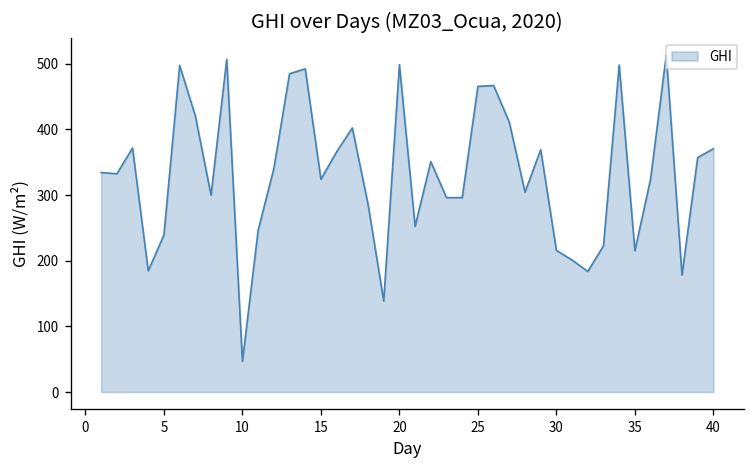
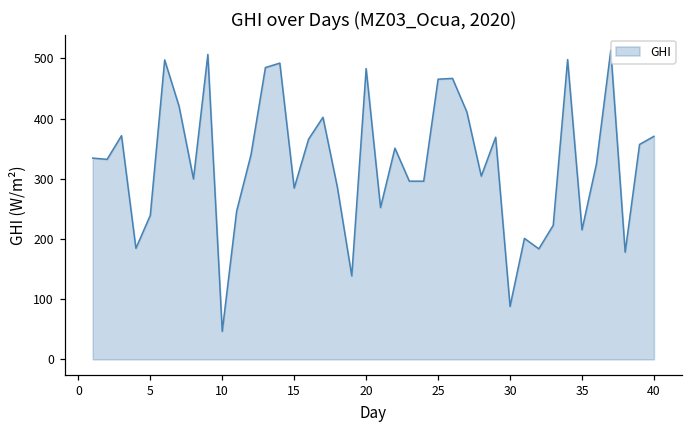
  {
    "5": 240,
    "10": 50,
-   "15": 320,
-   "20": 500,
+   "15": 280,
+   "20": 480,
    "25": 470,
-   "30": 220,
+   "30": 90,
    "35": 220,
    "40": 370
  }
